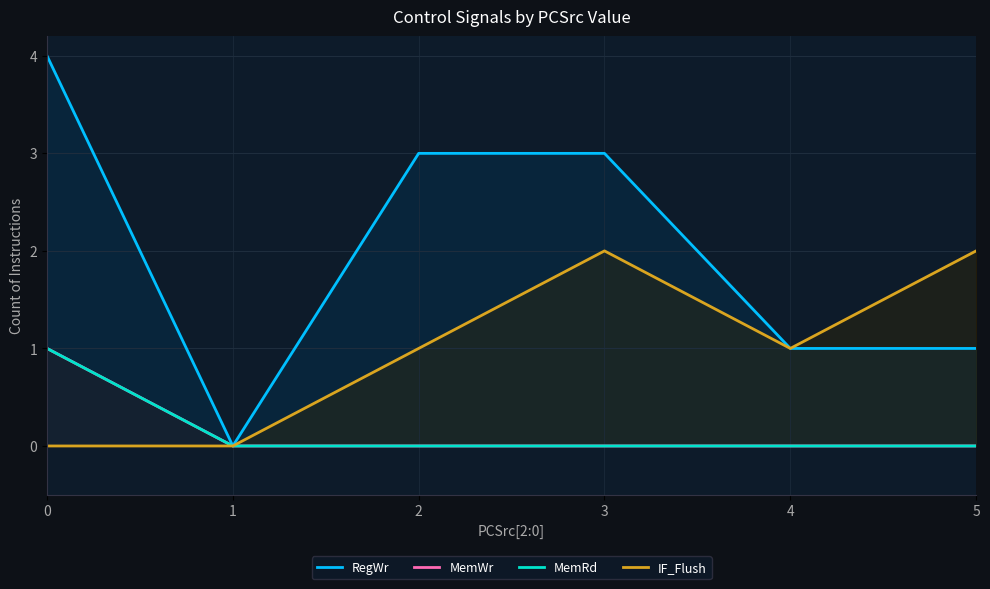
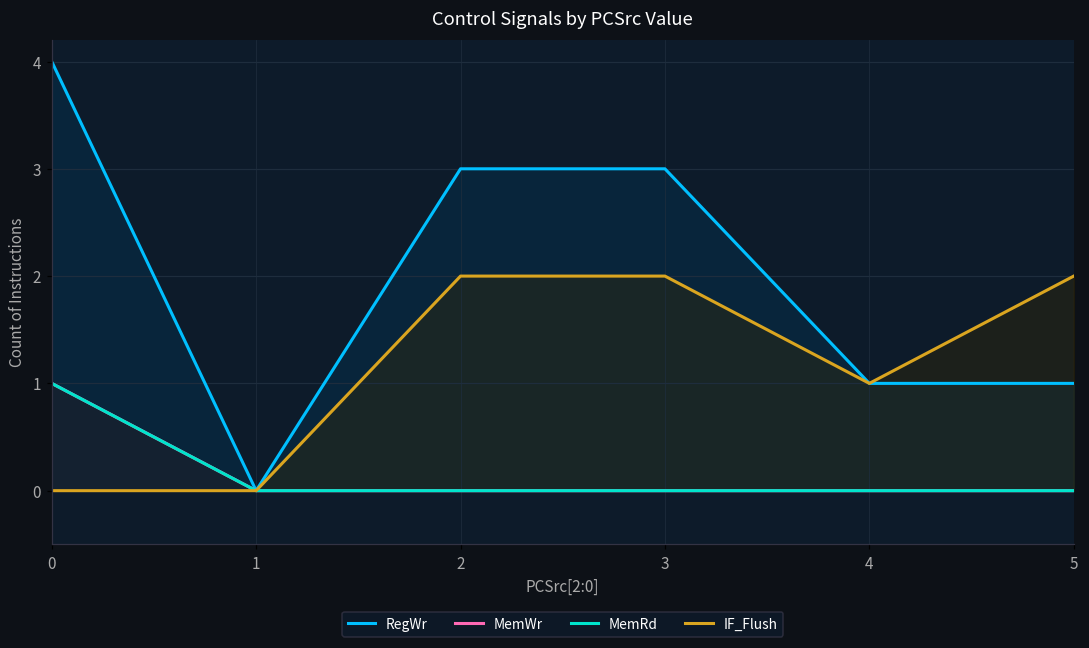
  {
    "RegWr": {
      "0": 4,
      "2": 3,
      "3": 3,
      "5": 1
    },
    "MemRd": {
      "0": 1,
      "2": 0,
      "3": 0,
      "4": 0,
      "5": 0
    },
    "IF_Flush": {
      "0": 0,
-     "2": 1,
+     "2": 2,
      "3": 2,
      "5": 2
    }
  }
